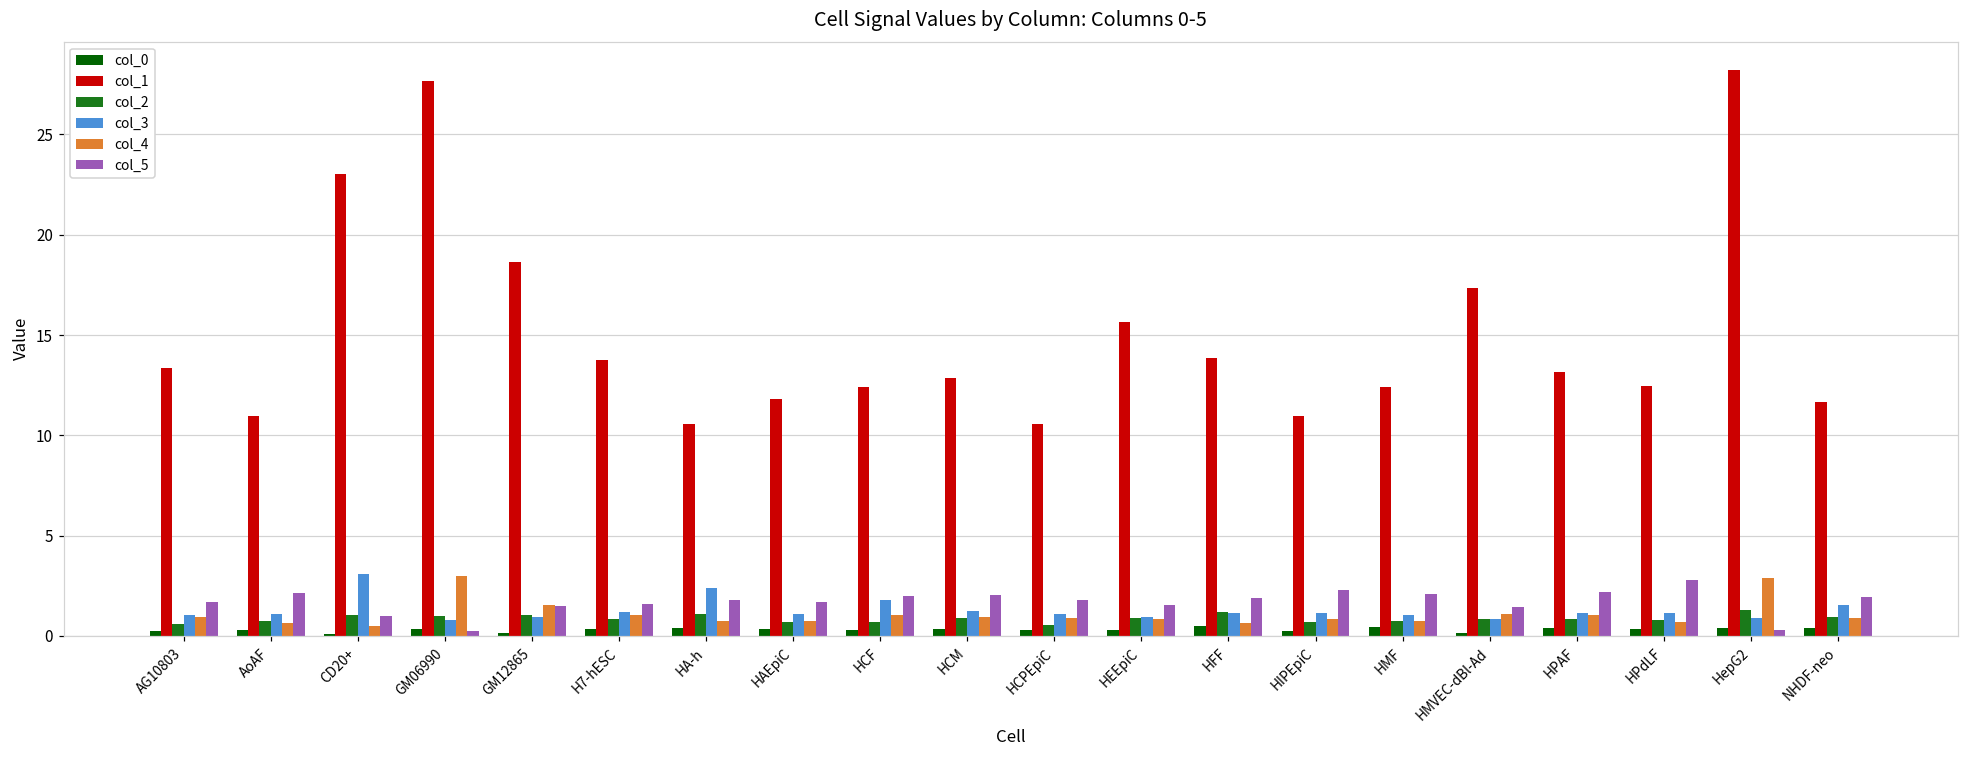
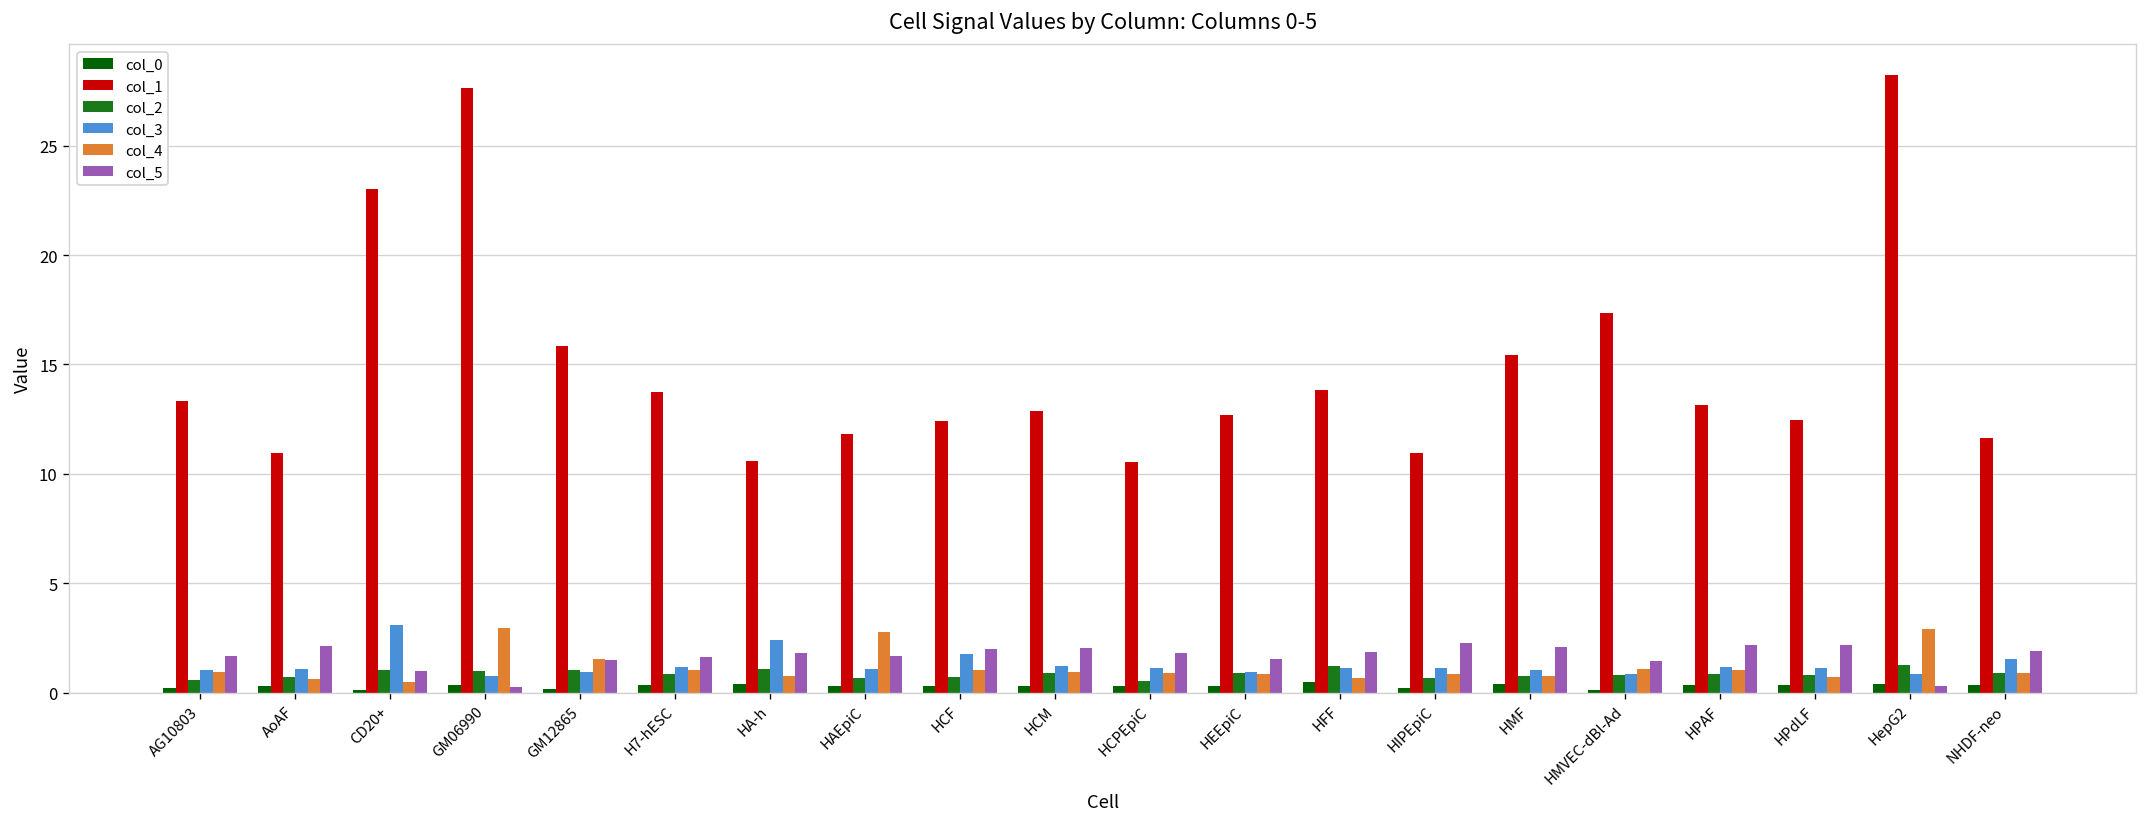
  {
    "col_1": {
      "AG10803": 13.3,
      "AoAF": 11.0,
      "CD20+": 23.0,
      "GM06990": 27.6,
-     "GM12865": 18.6,
+     "GM12865": 15.9,
      "H7-hESC": 13.8,
      "HA-h": 10.6,
      "HAEpiC": 11.8,
      "HCF": 12.4,
      "HCM": 12.9,
      "HCPEpiC": 10.6,
-     "HEEpiC": 15.6,
+     "HEEpiC": 12.7,
      "HFF": 13.8,
      "HIPEpiC": 11.0,
-     "HMF": 12.4,
+     "HMF": 15.4,
      "HMVEC-dBl-Ad": 17.3,
      "HPAF": 13.1,
      "HPdLF": 12.5,
      "HepG2": 28.2,
      "NHDF-neo": 11.6
    },
    "col_3": {
      "AG10803": 1.0,
      "AoAF": 1.1,
      "CD20+": 3.1,
      "GM06990": 0.8,
      "GM12865": 0.9,
      "H7-hESC": 1.2,
      "HA-h": 2.4,
      "HAEpiC": 1.1,
      "HCF": 1.8,
      "HCM": 1.2,
      "HCPEpiC": 1.1,
      "HEEpiC": 0.9,
      "HFF": 1.1,
      "HIPEpiC": 1.1,
      "HMF": 1.0,
      "HMVEC-dBl-Ad": 0.9,
      "HPAF": 1.2,
      "HPdLF": 1.1,
      "HepG2": 0.9,
      "NHDF-neo": 1.5
    },
    "col_4": {
      "AG10803": 0.9,
      "AoAF": 0.6,
      "CD20+": 0.5,
      "GM06990": 3.0,
      "GM12865": 1.5,
      "H7-hESC": 1.0,
      "HA-h": 0.7,
-     "HAEpiC": 0.7,
+     "HAEpiC": 2.8,
      "HCF": 1.0,
      "HCM": 0.9,
      "HCPEpiC": 0.9,
      "HEEpiC": 0.8,
      "HFF": 0.7,
      "HIPEpiC": 0.8,
      "HMF": 0.7,
      "HMVEC-dBl-Ad": 1.1,
      "HPAF": 1.0,
      "HPdLF": 0.7,
      "HepG2": 2.9,
      "NHDF-neo": 0.9
    },
    "col_5": {
      "AG10803": 1.7,
      "AoAF": 2.1,
      "CD20+": 1.0,
      "GM06990": 0.2,
      "GM12865": 1.5,
      "H7-hESC": 1.6,
      "HA-h": 1.8,
      "HAEpiC": 1.7,
      "HCF": 2.0,
      "HCM": 2.0,
      "HCPEpiC": 1.8,
      "HEEpiC": 1.5,
      "HFF": 1.9,
      "HIPEpiC": 2.3,
      "HMF": 2.1,
      "HMVEC-dBl-Ad": 1.4,
      "HPAF": 2.2,
-     "HPdLF": 2.8,
+     "HPdLF": 2.2,
      "HepG2": 0.3,
      "NHDF-neo": 1.9
    }
  }
